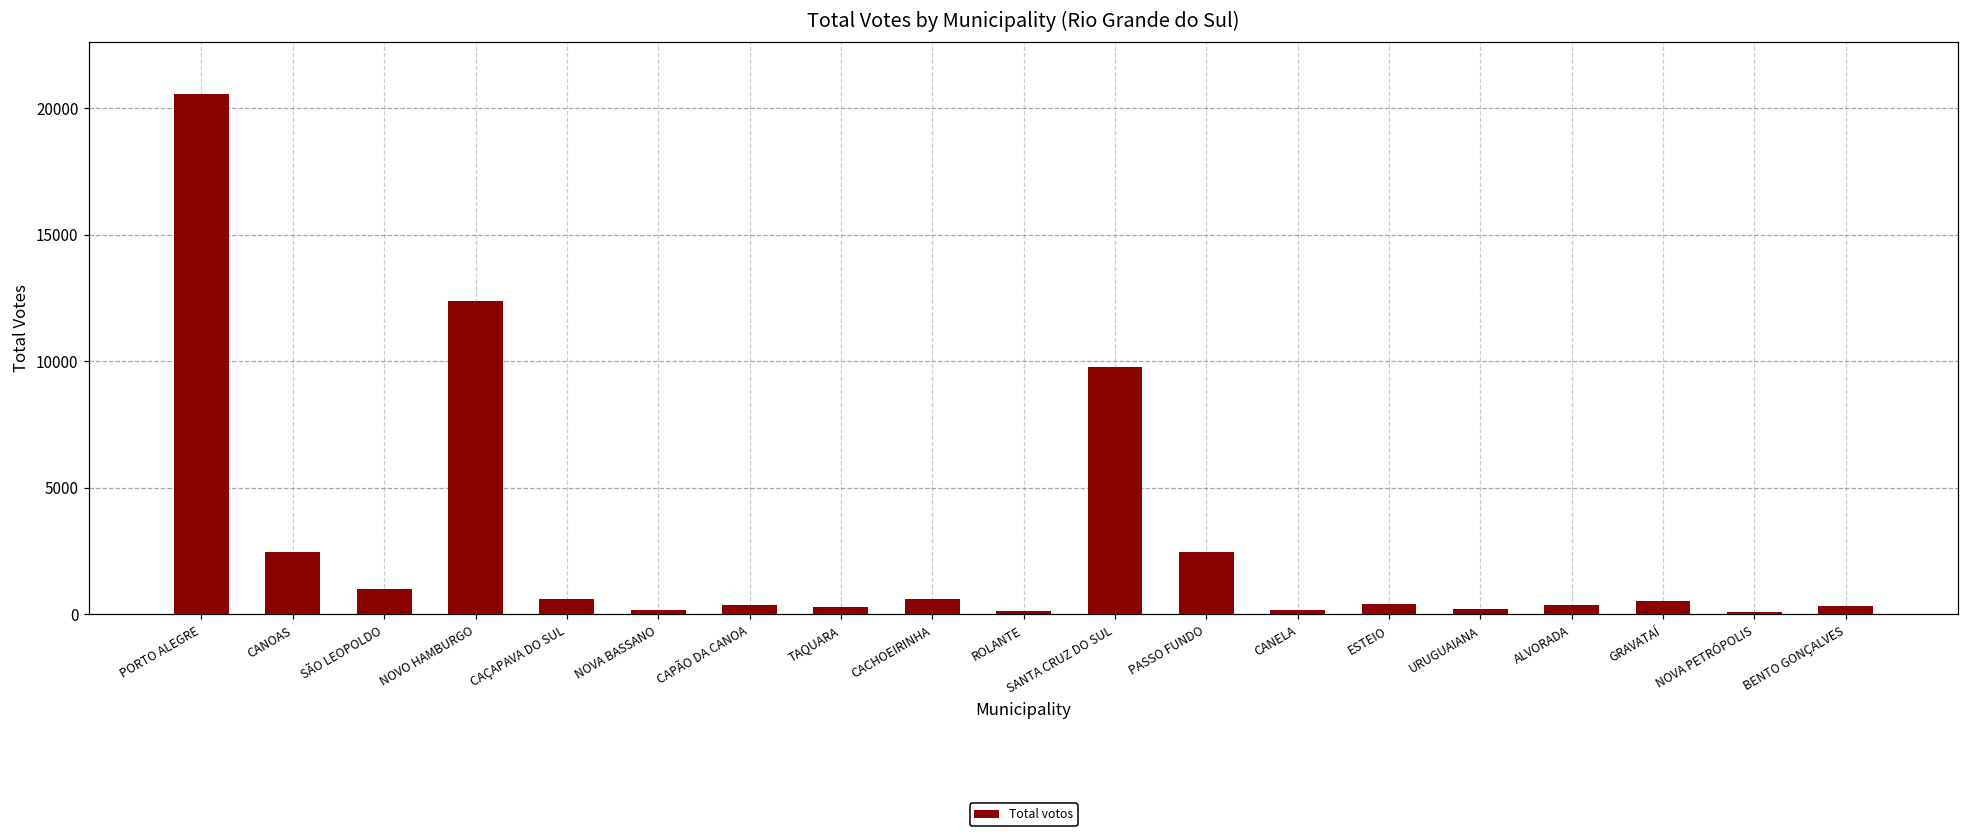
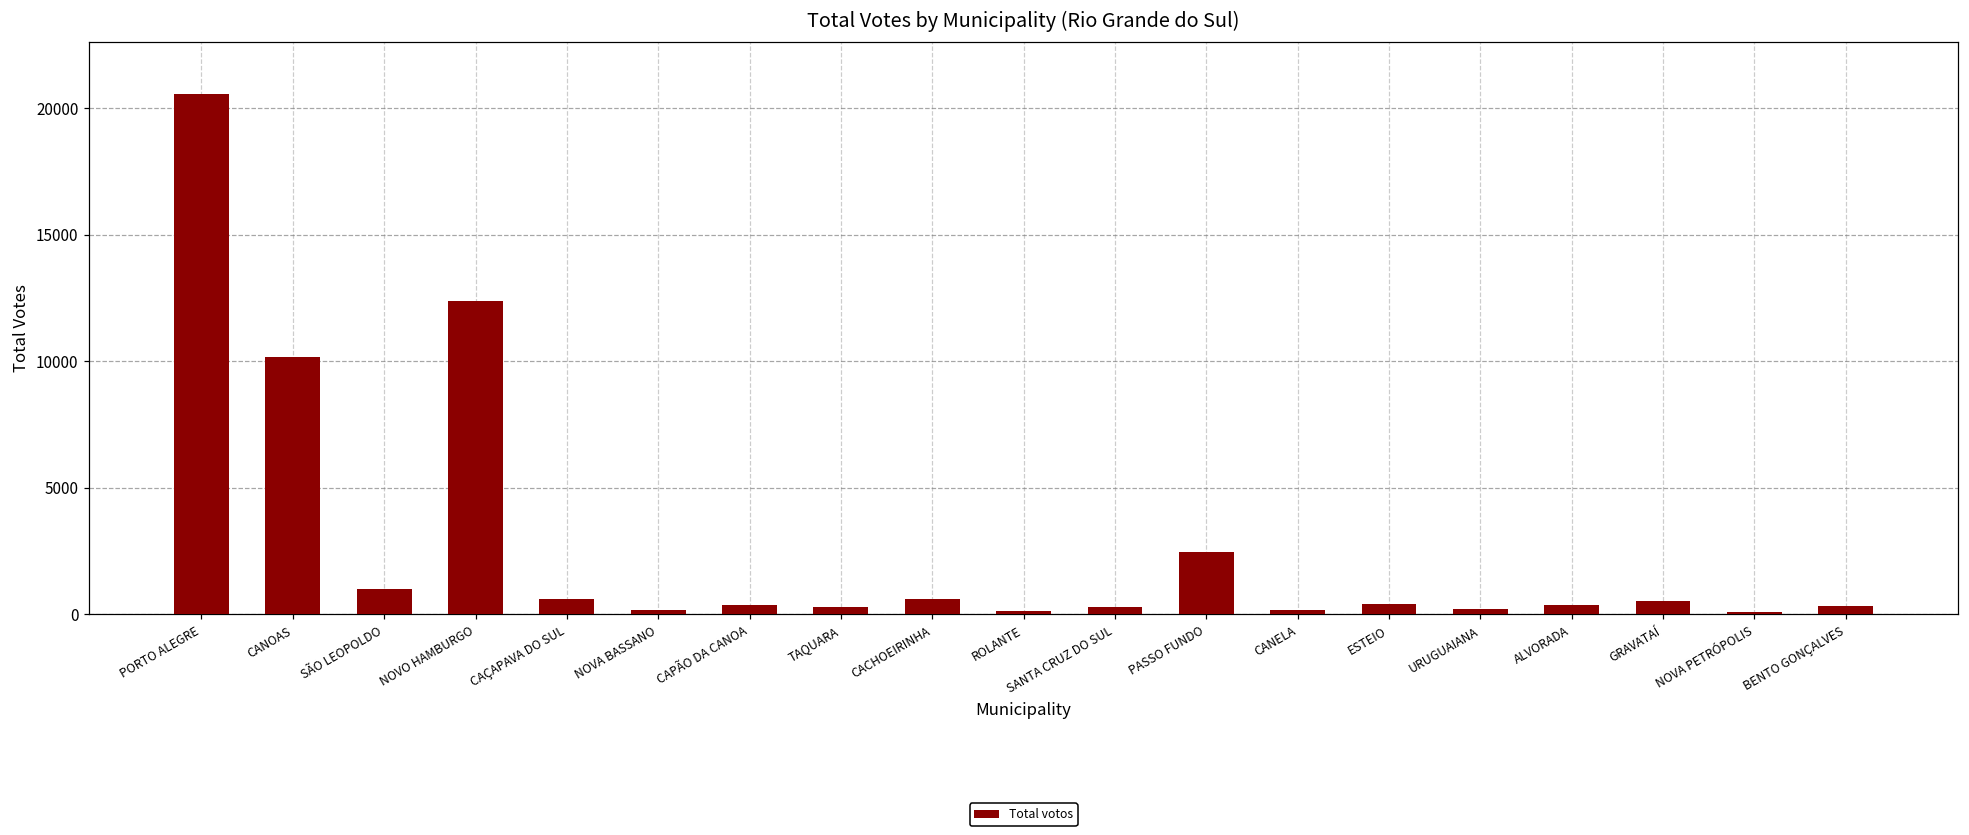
  {
    "PORTO ALEGRE": 20600,
-   "CANOAS": 2500,
+   "CANOAS": 10200,
    "SÃO LEOPOLDO": 1000,
    "NOVO HAMBURGO": 12400,
    "CAÇAPAVA DO SUL": 600,
    "NOVA BASSANO": 100,
    "CAPÃO DA CANOA": 300,
    "TAQUARA": 300,
    "CACHOEIRINHA": 600,
    "ROLANTE": 100,
-   "SANTA CRUZ DO SUL": 9800,
+   "SANTA CRUZ DO SUL": 300,
    "PASSO FUNDO": 2400,
    "CANELA": 200,
    "ESTEIO": 400,
    "URUGUAIANA": 200,
    "ALVORADA": 400,
    "GRAVATAÍ": 500,
    "BENTO GONÇALVES": 300
  }
